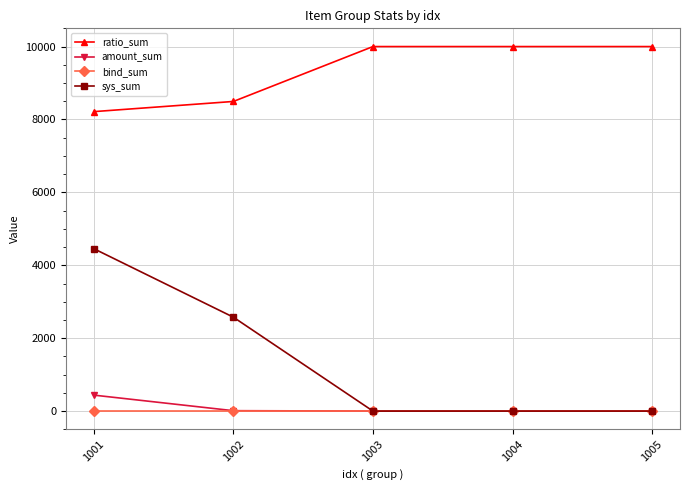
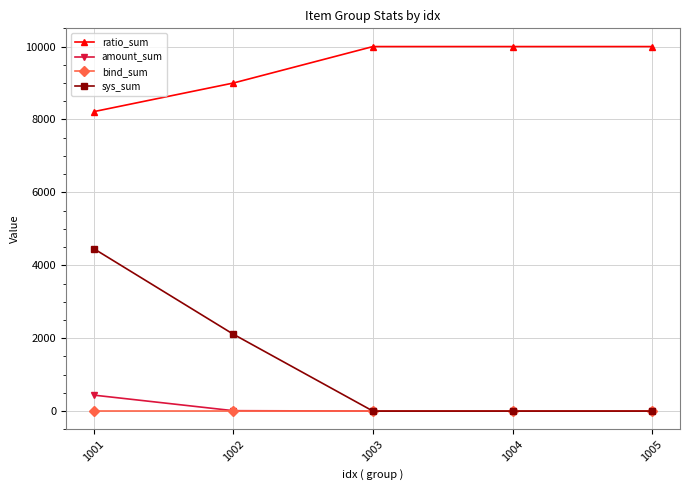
  {
    "ratio_sum": {
      "1001": 8200,
-     "1002": 8500,
+     "1002": 9000,
      "1003": 10000,
      "1004": 10000,
      "1005": 10000
    },
    "amount_sum": {
      "1001": 400
    },
    "bind_sum": {
      "1001": 0
    },
    "sys_sum": {
      "1001": 4500,
-     "1002": 2600
+     "1002": 2100
    }
  }
